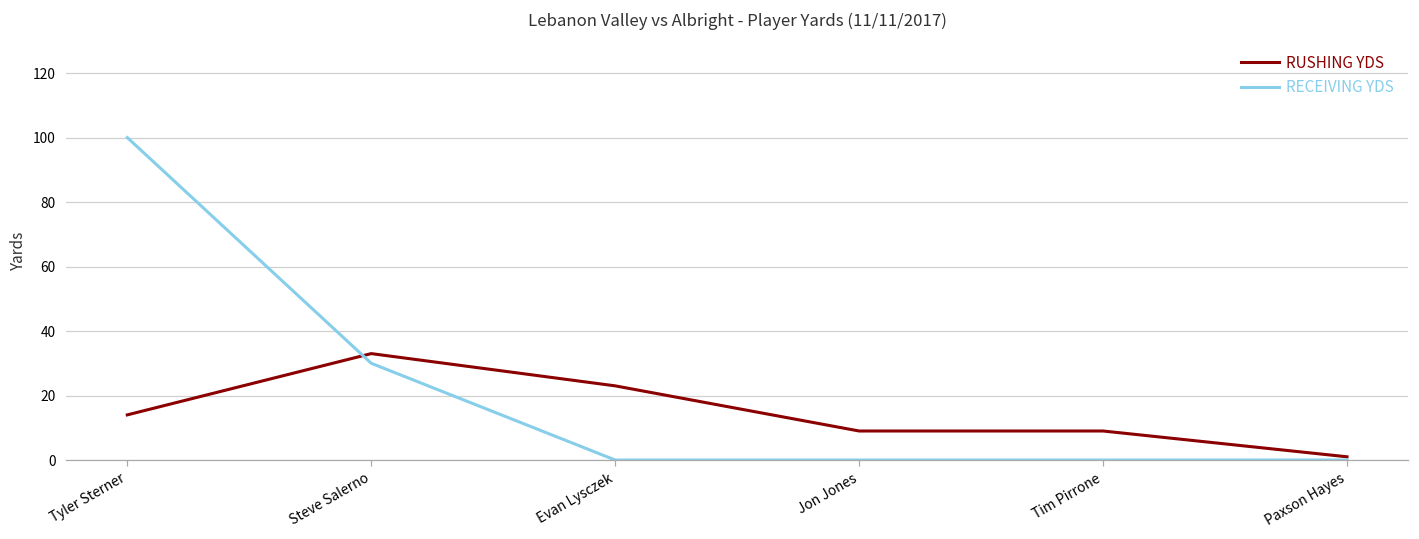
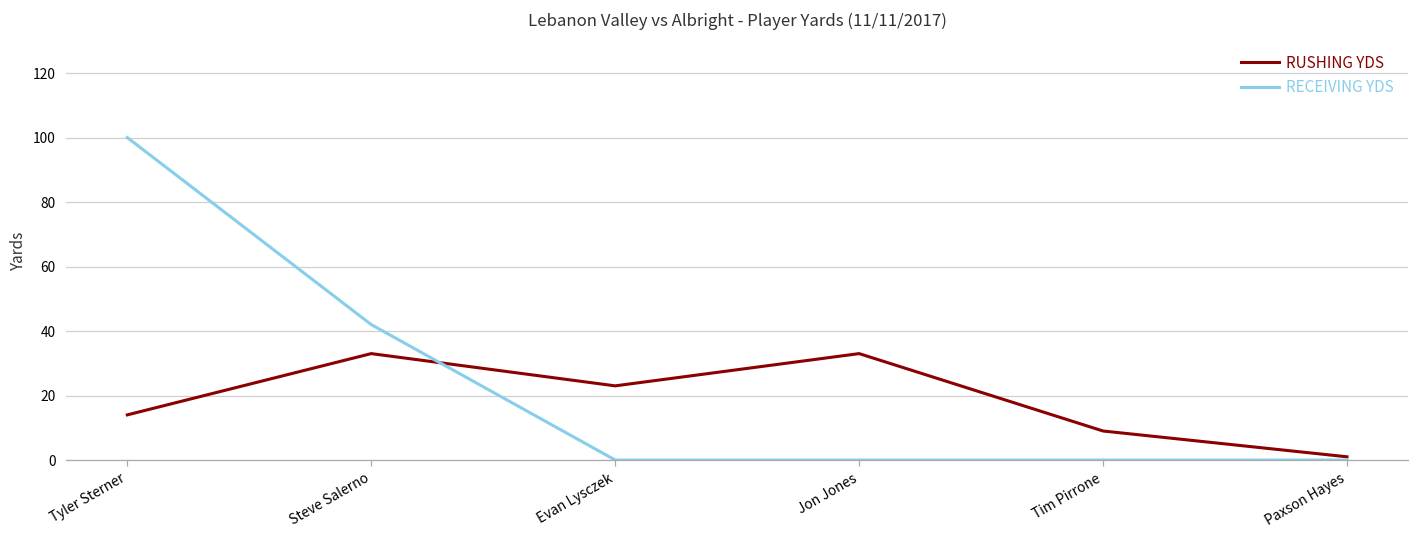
  {
    "RUSHING YDS": {
      "Tyler Sterner": 14,
      "Steve Salerno": 33,
      "Evan Lysczek": 23,
-     "Jon Jones": 9,
+     "Jon Jones": 33,
      "Tim Pirrone": 9,
      "Paxson Hayes": 1
    },
    "RECEIVING YDS": {
      "Tyler Sterner": 100,
-     "Steve Salerno": 30,
+     "Steve Salerno": 42,
      "Evan Lysczek": 0,
      "Jon Jones": 0,
      "Tim Pirrone": 0,
      "Paxson Hayes": 0
    }
  }
